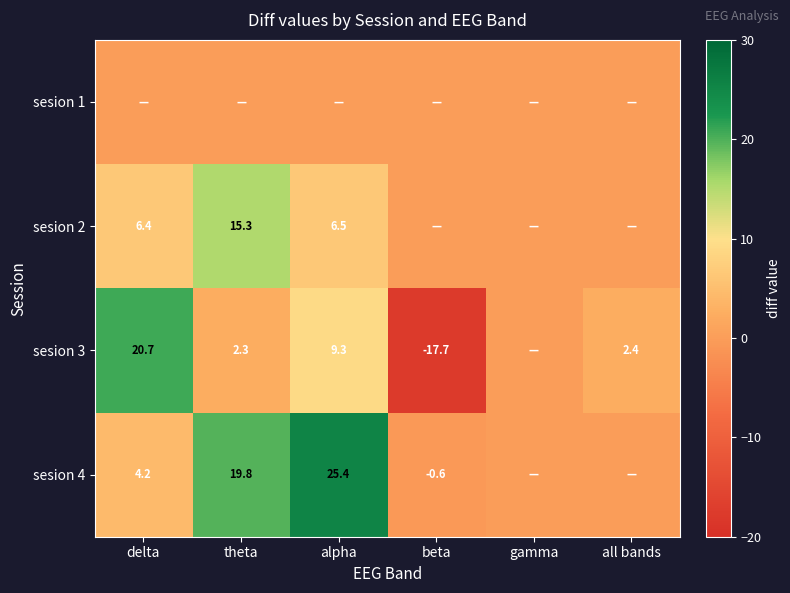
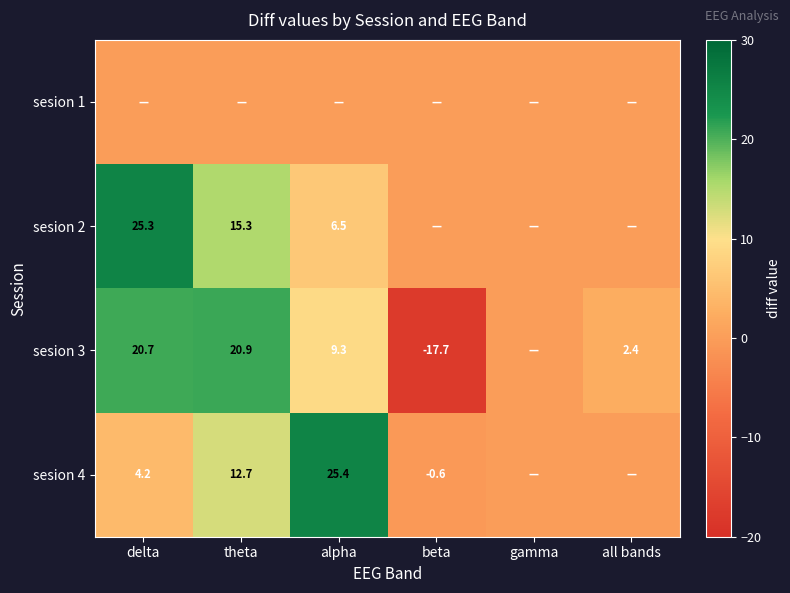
  {
    "sesion 2": {
-     "delta": 6.4,
+     "delta": 25.3,
      "theta": 15.3,
      "alpha": 6.5
    },
    "sesion 3": {
      "delta": 20.7,
-     "theta": 2.3,
+     "theta": 20.9,
      "alpha": 9.3,
      "beta": -17.7,
      "all bands": 2.4
    },
    "sesion 4": {
      "delta": 4.2,
-     "theta": 19.8,
+     "theta": 12.7,
      "alpha": 25.4,
      "beta": -0.6
    }
  }
